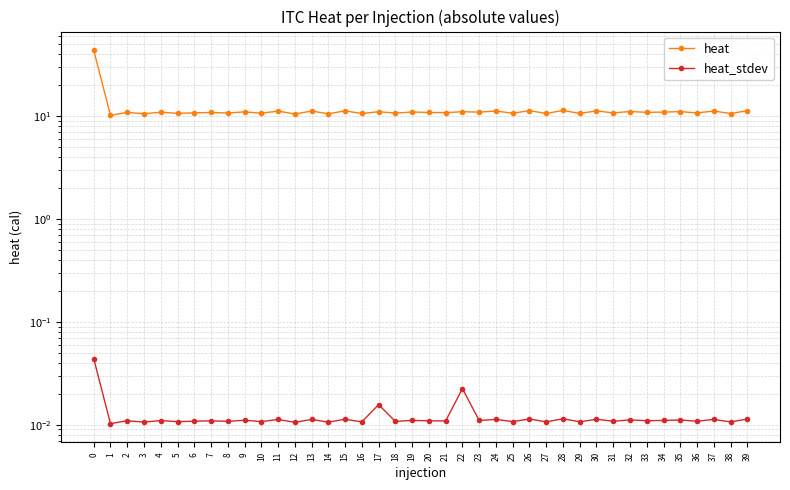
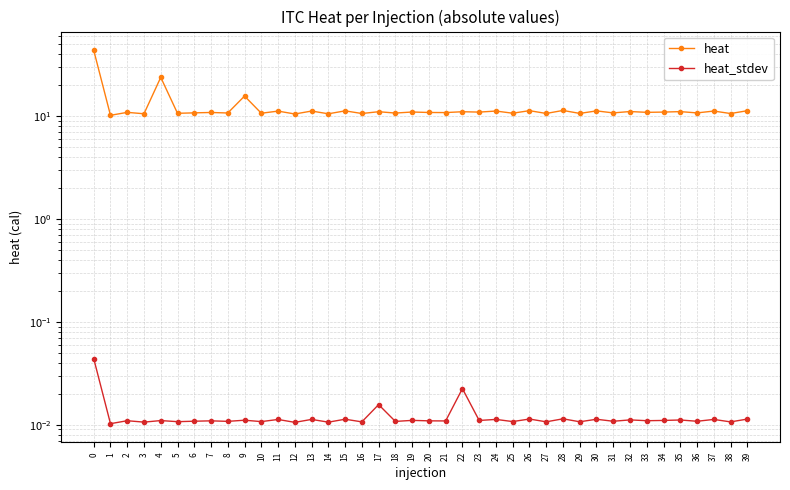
  {
    "heat": {
      "0": 44,
      "1": 10,
      "2": 11,
      "3": 11,
-     "4": 11,
+     "4": 24,
      "5": 11,
      "6": 11,
      "7": 11,
      "8": 11,
-     "9": 11,
+     "9": 16,
      "10": 11,
      "11": 11,
      "12": 11,
      "13": 11,
      "14": 11,
      "15": 11,
      "16": 11,
      "17": 11,
      "18": 11,
      "19": 11,
      "20": 11,
      "21": 11,
      "22": 11,
      "23": 11,
      "24": 11,
      "25": 11,
      "26": 11,
      "27": 11,
      "28": 11,
      "29": 11,
      "30": 11,
      "31": 11,
      "32": 11,
      "33": 11,
      "34": 11,
      "35": 11,
      "36": 11,
      "37": 11,
      "38": 11,
      "39": 11
    },
    "heat_stdev": {
      "0": 0.044,
      "1": 0.010,
      "2": 0.011,
      "3": 0.011,
      "4": 0.011,
      "5": 0.011,
      "6": 0.011,
      "7": 0.011,
      "8": 0.011,
      "9": 0.011,
      "10": 0.011,
      "11": 0.011,
      "12": 0.011,
      "13": 0.011,
      "14": 0.011,
      "15": 0.011,
      "16": 0.011,
      "17": 0.016,
      "18": 0.011,
      "19": 0.011,
      "20": 0.011,
      "21": 0.011,
      "22": 0.022,
      "23": 0.011,
      "24": 0.011,
      "25": 0.011,
      "26": 0.011,
      "27": 0.011,
      "28": 0.011,
      "29": 0.011,
      "30": 0.011,
      "31": 0.011,
      "32": 0.011,
      "33": 0.011,
      "34": 0.011,
      "35": 0.011,
      "36": 0.011,
      "37": 0.011,
      "38": 0.011,
      "39": 0.011
    }
  }
